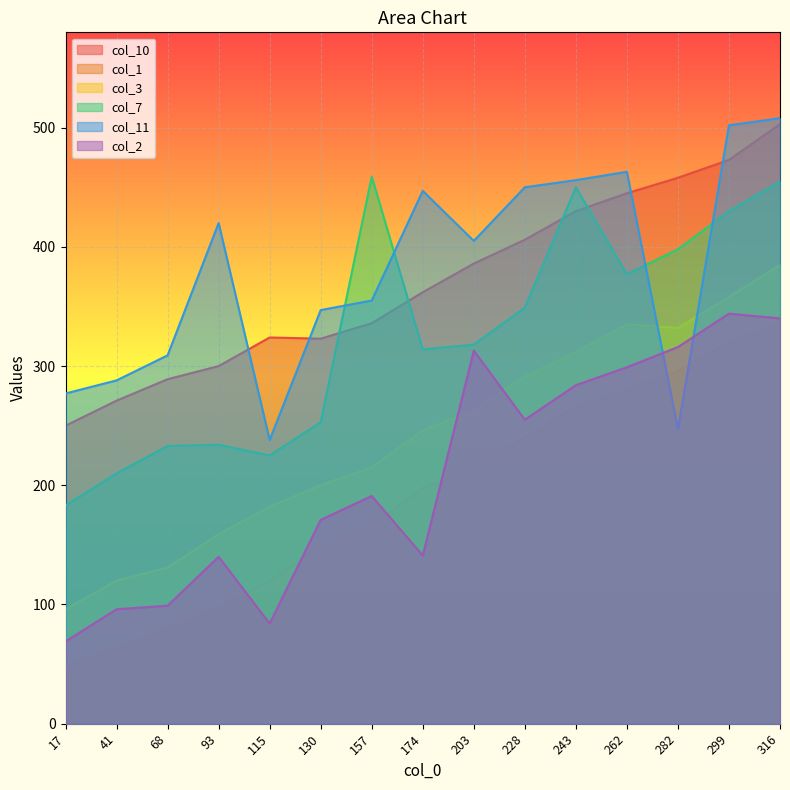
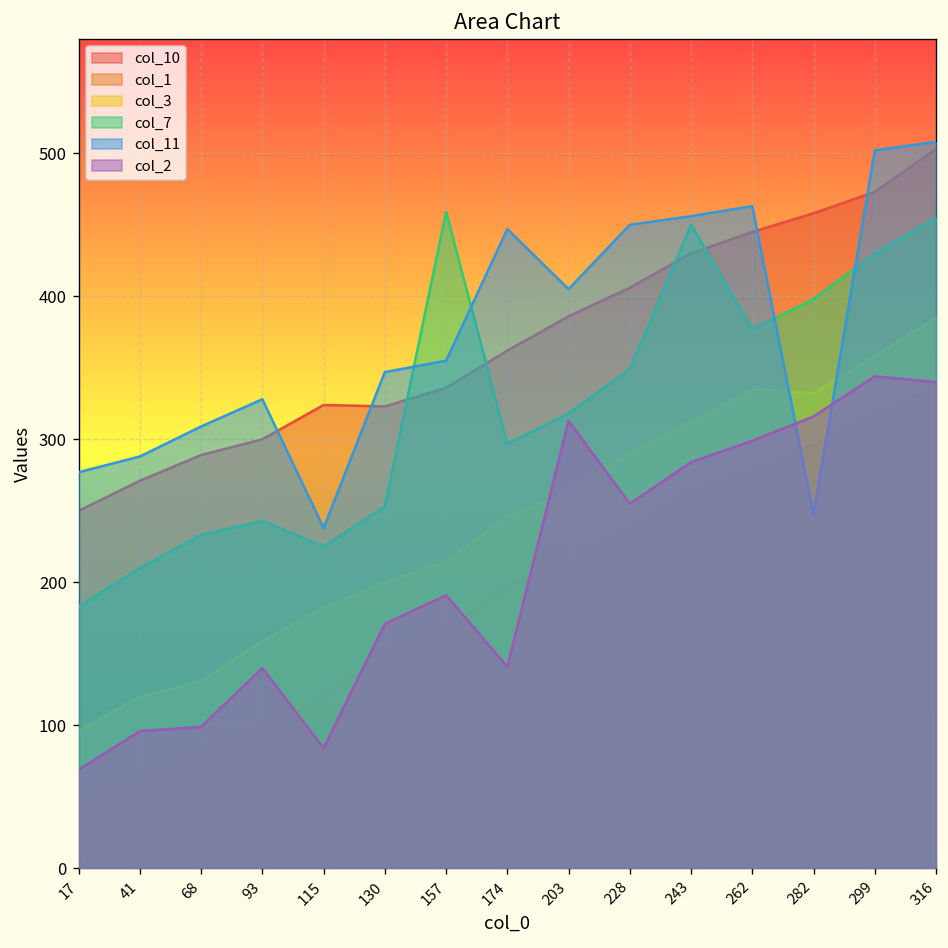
  {
    "col_7": {
      "17": 183,
      "41": 210,
      "68": 233,
-     "93": 234,
+     "93": 243,
      "115": 225,
      "130": 253,
      "157": 459,
-     "174": 314,
+     "174": 297,
      "203": 318,
      "228": 349,
      "243": 450,
      "262": 377,
      "282": 398,
      "299": 430,
      "316": 455
    },
    "col_11": {
      "17": 277,
      "41": 288,
      "68": 309,
-     "93": 420,
+     "93": 328,
      "115": 238,
      "130": 347,
      "157": 355,
      "174": 447,
      "203": 405,
      "228": 450,
      "243": 456,
      "262": 463,
      "282": 247,
      "299": 502,
      "316": 508
    },
    "col_2": {
      "17": 69,
      "41": 96,
      "68": 99,
      "93": 140,
      "115": 84,
      "130": 171,
      "157": 191,
      "174": 141,
      "203": 313,
      "228": 255,
      "243": 284,
      "262": 299,
      "282": 316,
      "299": 344,
      "316": 340
    }
  }
